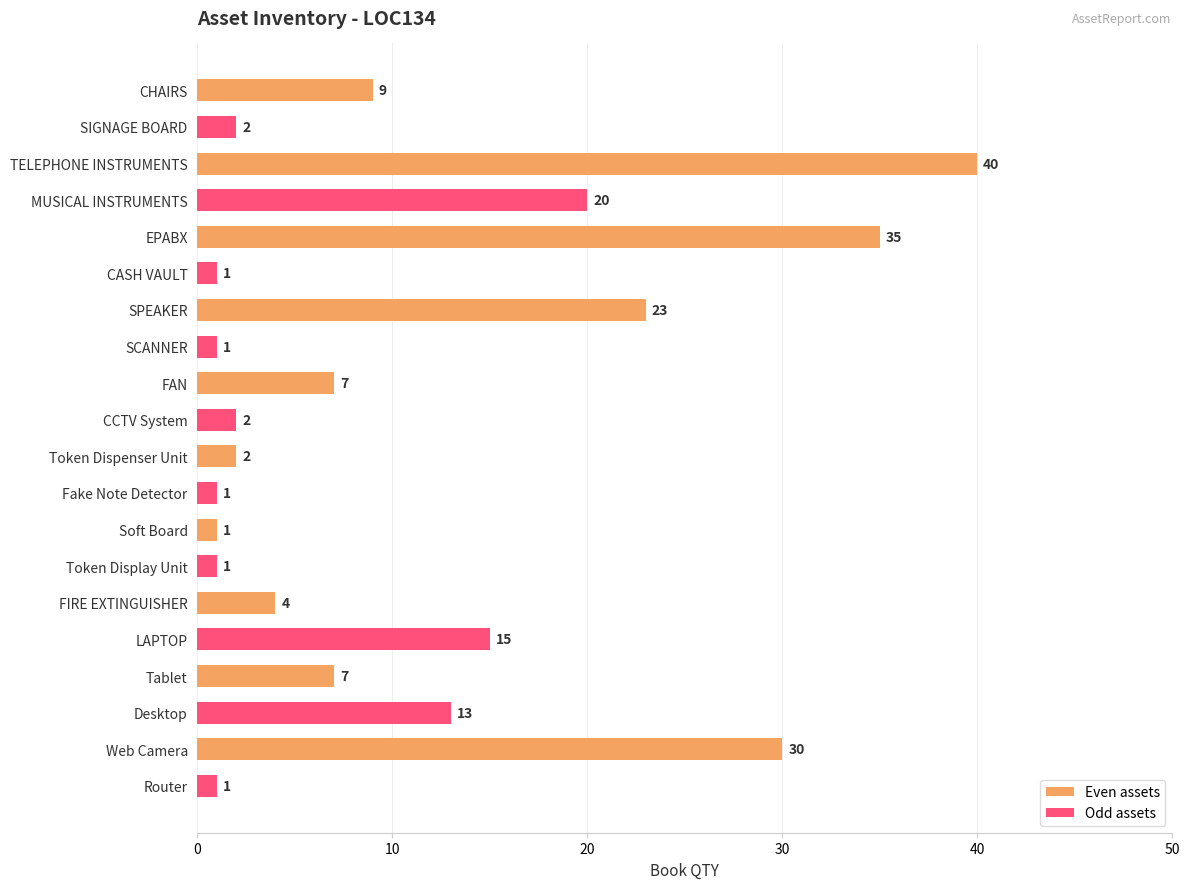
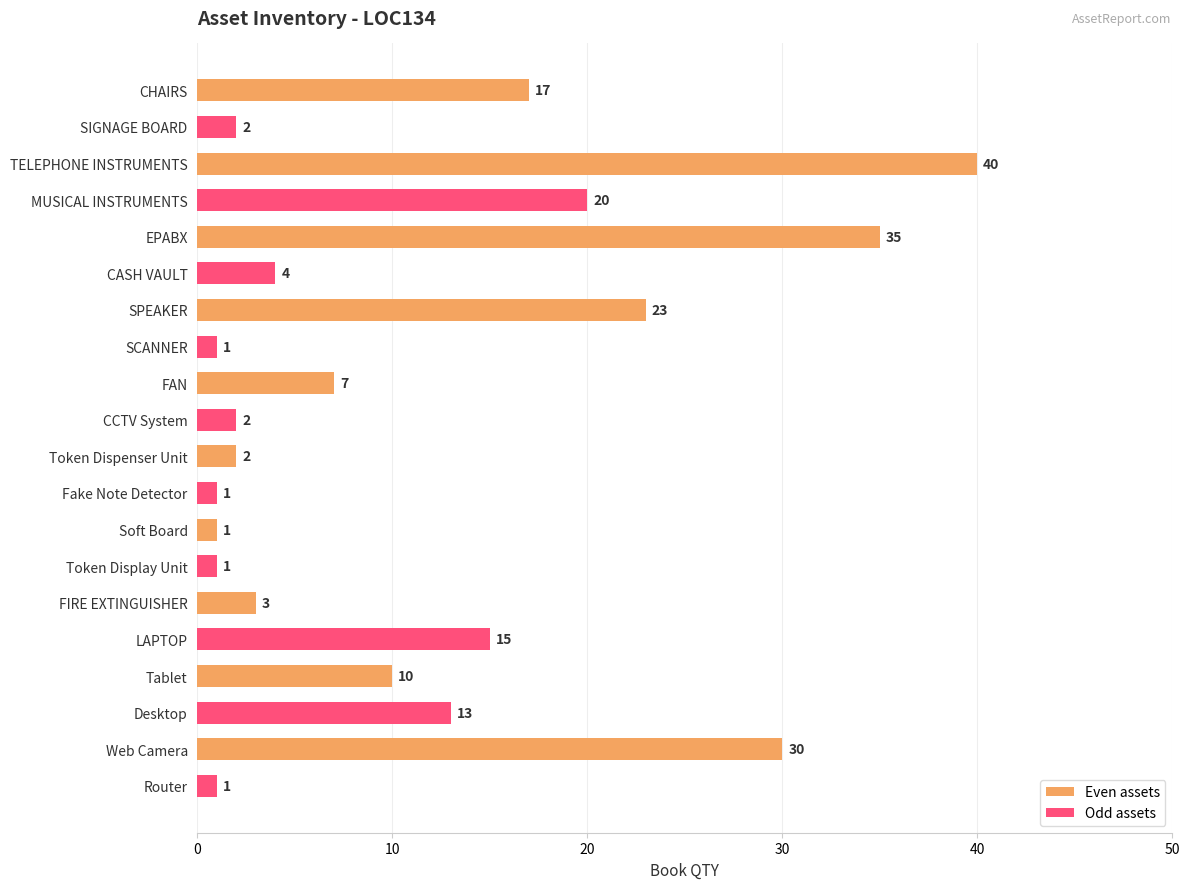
  {
-   "CHAIRS": 9,
+   "CHAIRS": 17,
    "SIGNAGE BOARD": 2,
    "TELEPHONE INSTRUMENTS": 40,
    "MUSICAL INSTRUMENTS": 20,
    "EPABX": 35,
-   "CASH VAULT": 1,
+   "CASH VAULT": 4,
    "SPEAKER": 23,
    "SCANNER": 1,
    "FAN": 7,
    "CCTV System": 2,
    "Token Dispenser Unit": 2,
    "Fake Note Detector": 1,
    "Soft Board": 1,
    "Token Display Unit": 1,
-   "FIRE EXTINGUISHER": 4,
+   "FIRE EXTINGUISHER": 3,
    "LAPTOP": 15,
-   "Tablet": 7,
+   "Tablet": 10,
    "Desktop": 13,
    "Web Camera": 30,
    "Router": 1
  }
